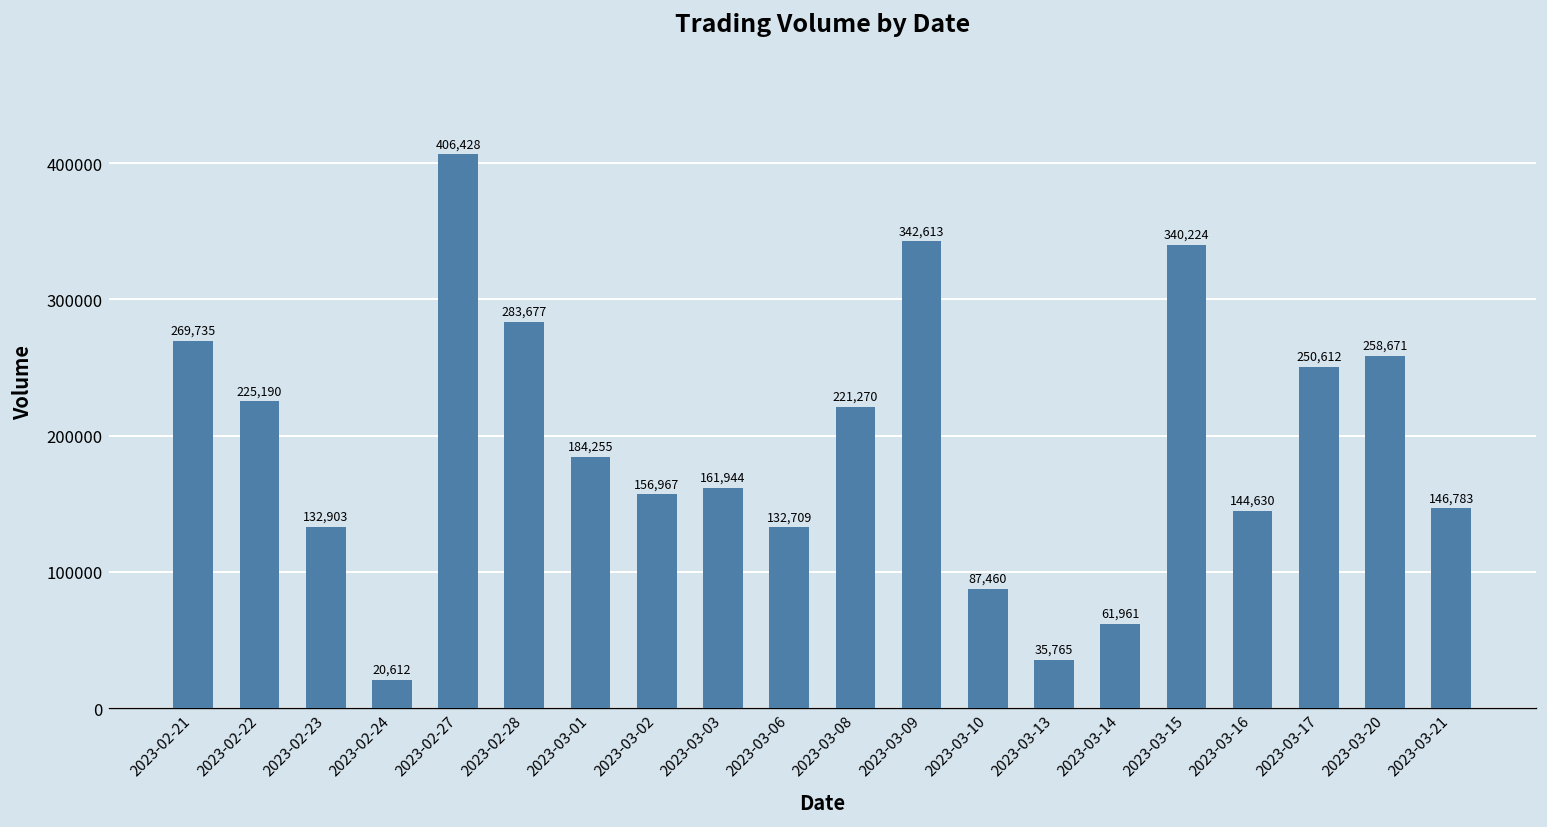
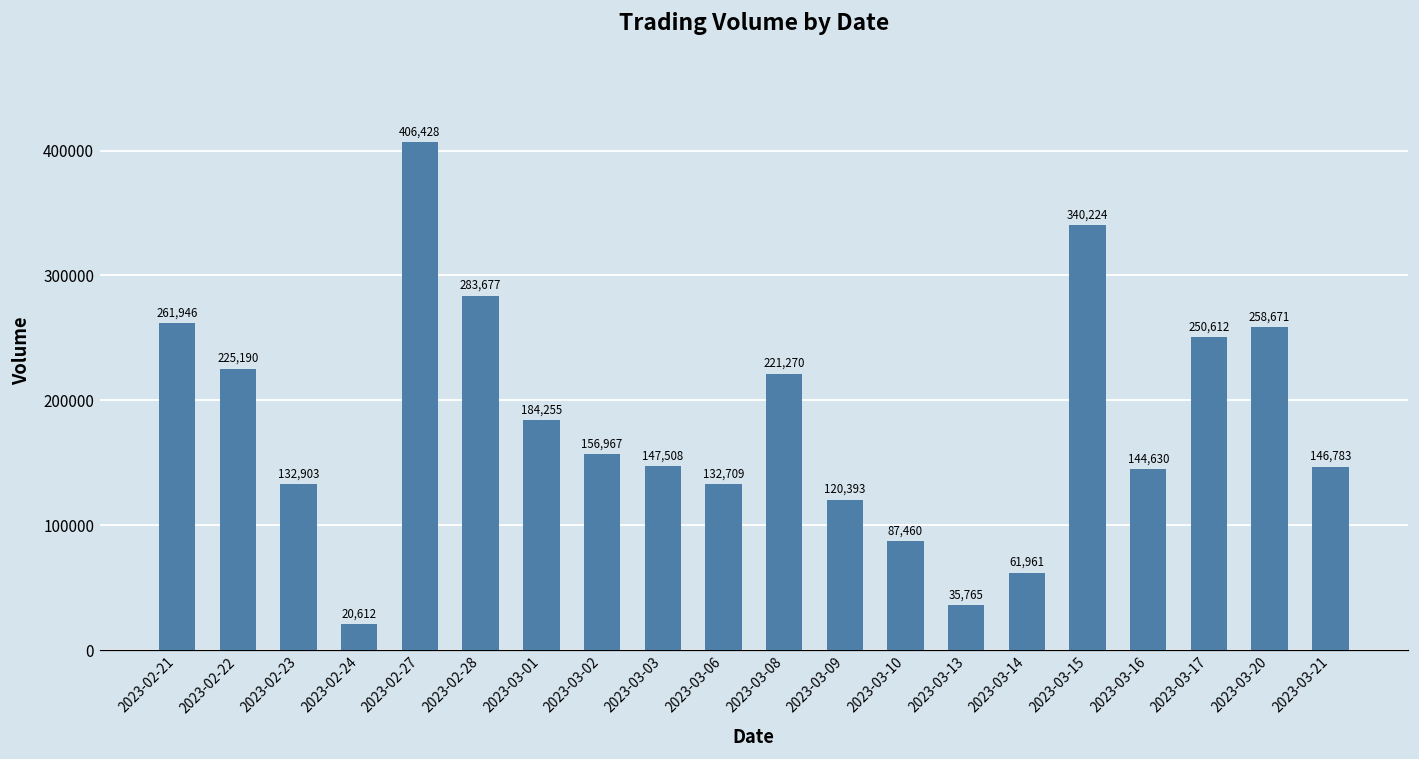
  {
-   "2023-02-21": "269,735",
+   "2023-02-21": "261,946",
    "2023-02-22": "225,190",
    "2023-02-23": "132,903",
    "2023-02-24": "20,612",
    "2023-02-27": "406,428",
    "2023-02-28": "283,677",
    "2023-03-01": "184,255",
    "2023-03-02": "156,967",
-   "2023-03-03": "161,944",
+   "2023-03-03": "147,508",
    "2023-03-06": "132,709",
    "2023-03-08": "221,270",
-   "2023-03-09": "342,613",
+   "2023-03-09": "120,393",
    "2023-03-10": "87,460",
    "2023-03-13": "35,765",
    "2023-03-14": "61,961",
    "2023-03-15": "340,224",
    "2023-03-16": "144,630",
    "2023-03-17": "250,612",
    "2023-03-20": "258,671",
    "2023-03-21": "146,783"
  }
